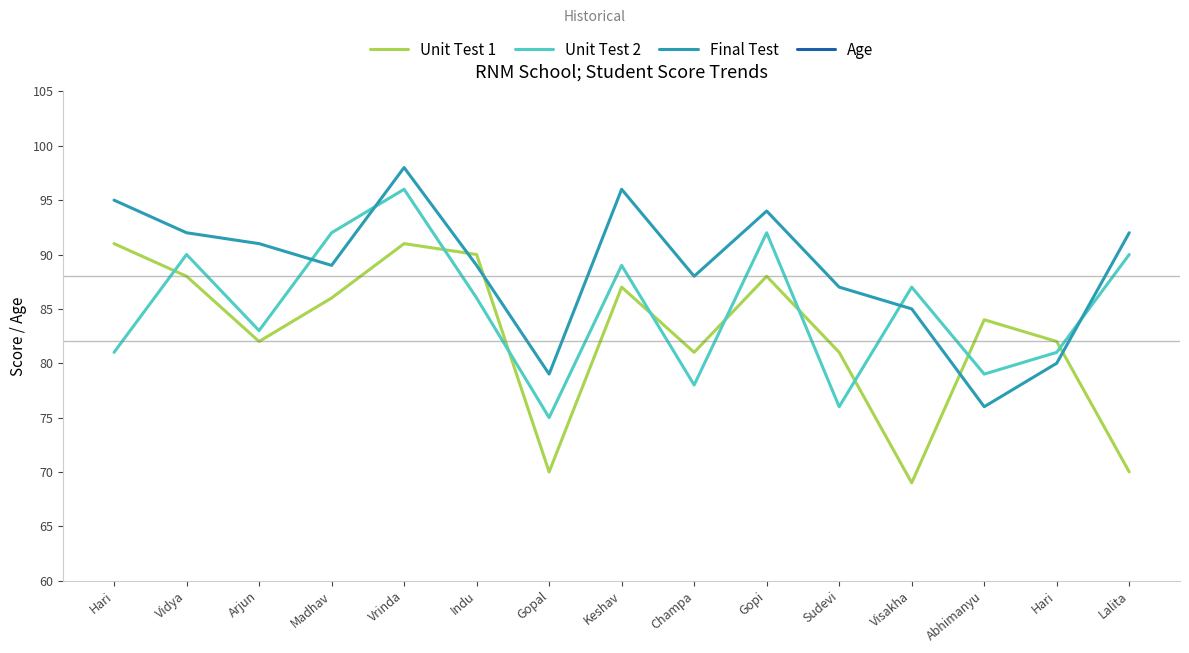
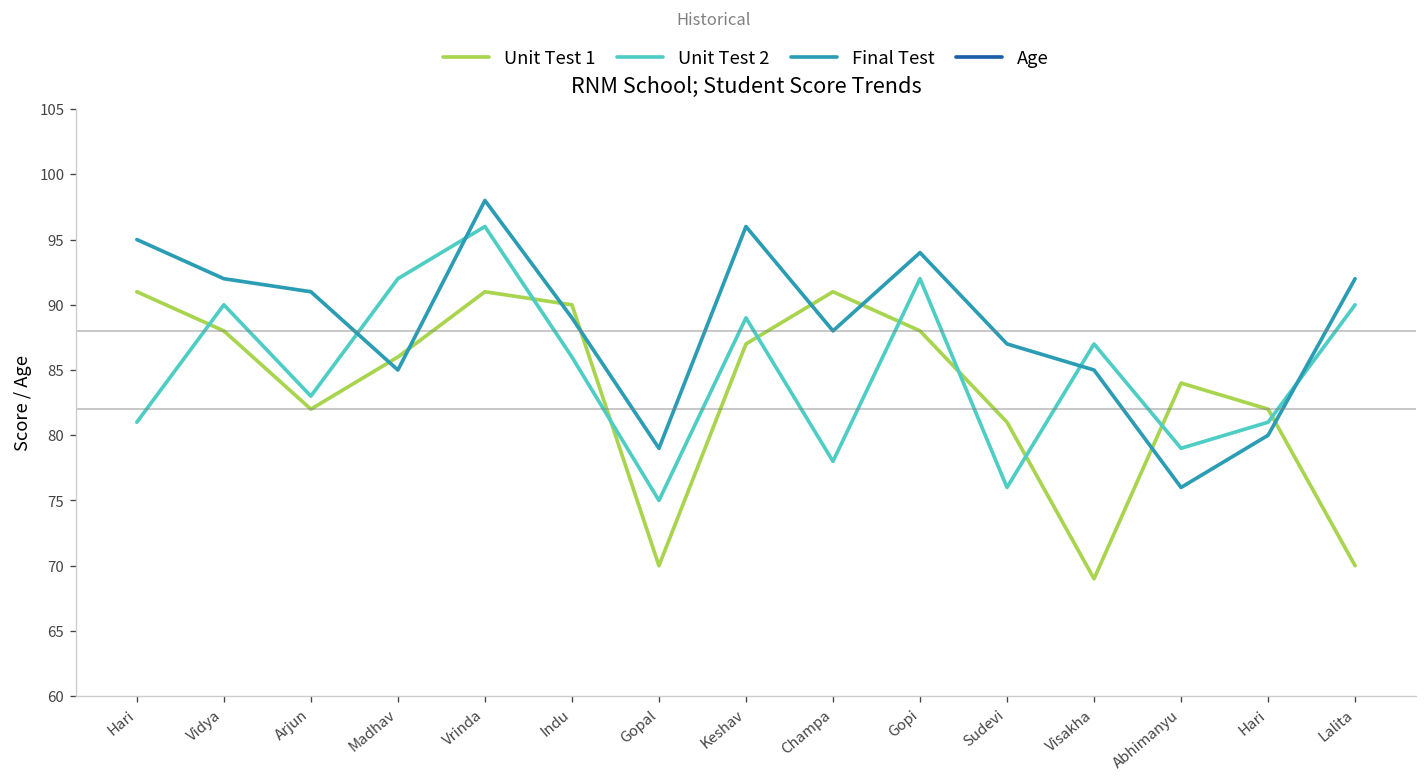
  {
    "Unit Test 1": {
      "Vidya": 88,
      "Arjun": 82,
      "Madhav": 86,
      "Vrinda": 91,
      "Indu": 90,
      "Gopal": 70,
      "Keshav": 87,
-     "Champa": 81,
+     "Champa": 91,
      "Gopi": 88,
      "Sudevi": 81,
      "Visakha": 69,
      "Abhimanyu": 84,
      "Lalita": 70
    },
    "Unit Test 2": {
      "Vidya": 90,
      "Arjun": 83,
      "Madhav": 92,
      "Vrinda": 96,
      "Indu": 86,
      "Gopal": 75,
      "Keshav": 89,
      "Champa": 78,
      "Gopi": 92,
      "Sudevi": 76,
      "Visakha": 87,
      "Abhimanyu": 79,
      "Lalita": 90
    },
    "Final Test": {
      "Vidya": 92,
      "Arjun": 91,
-     "Madhav": 89,
+     "Madhav": 85,
      "Vrinda": 98,
      "Indu": 89,
      "Gopal": 79,
      "Keshav": 96,
      "Champa": 88,
      "Gopi": 94,
      "Sudevi": 87,
      "Visakha": 85,
      "Abhimanyu": 76,
      "Lalita": 92
    }
  }
